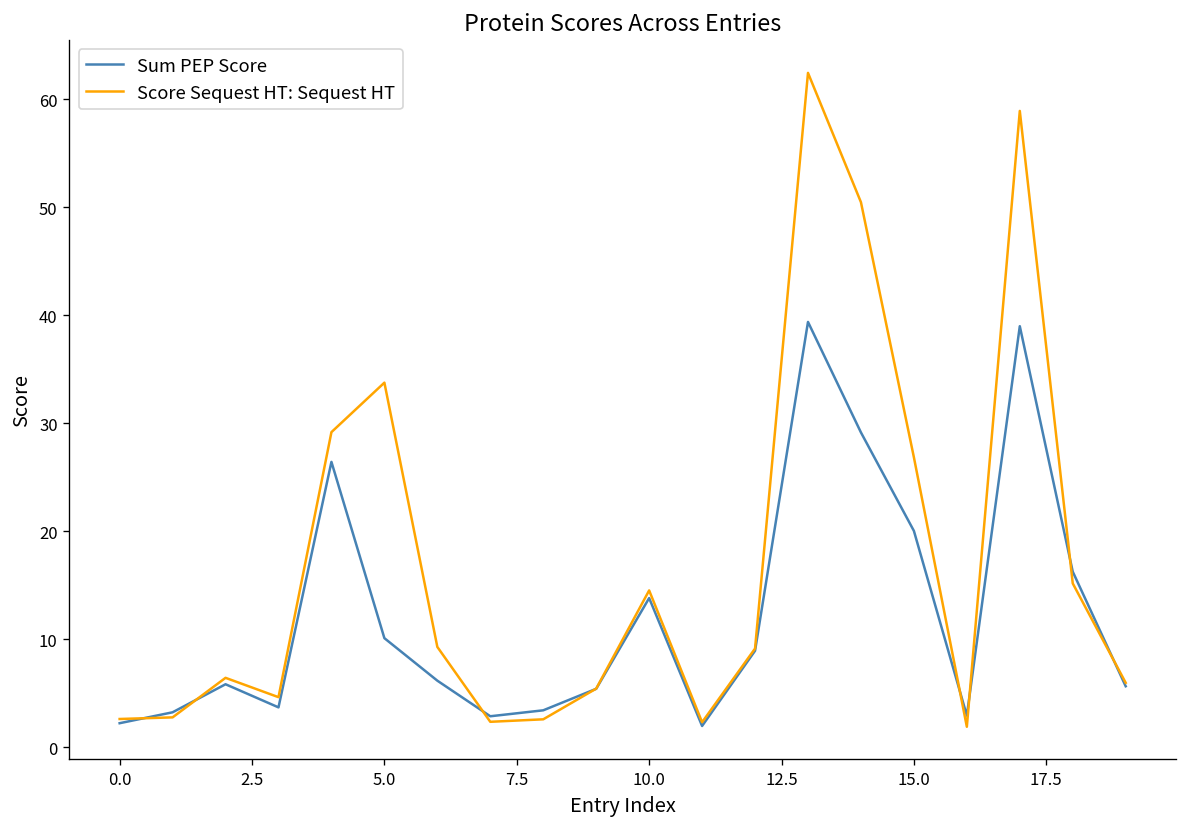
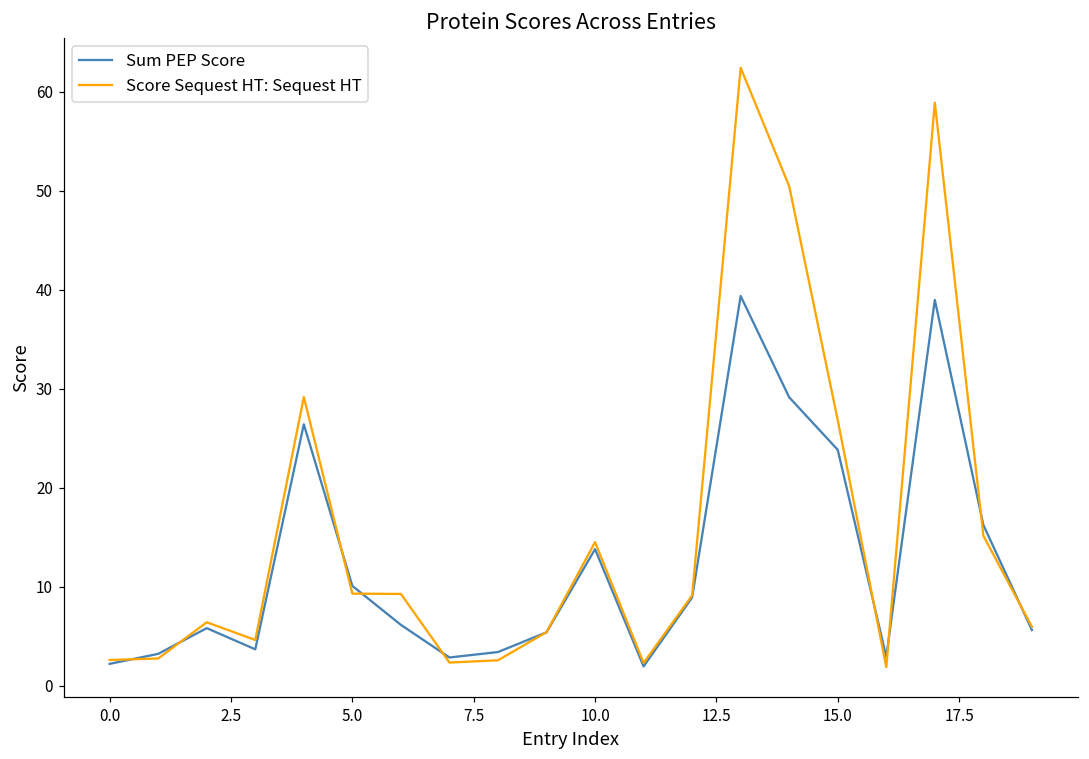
  {
    "Sum PEP Score": {
      "0.0": 2,
      "5.0": 10,
      "10.0": 14,
-     "15.0": 20
+     "15.0": 24
    },
    "Score Sequest HT: Sequest HT": {
      "0.0": 3,
-     "5.0": 34,
+     "5.0": 9,
      "10.0": 15,
      "15.0": 27
    }
  }
